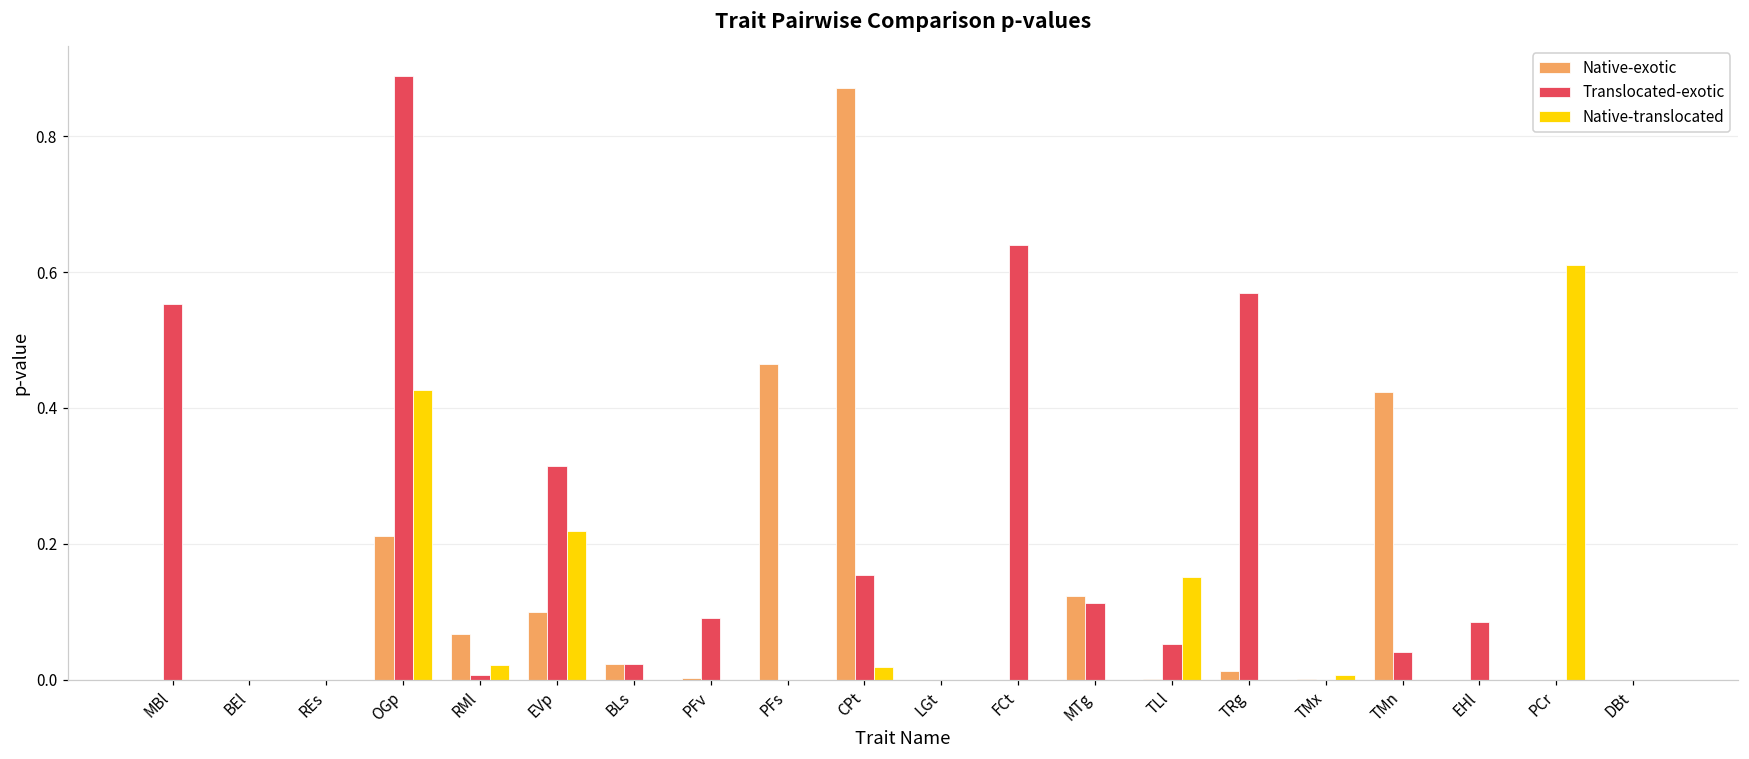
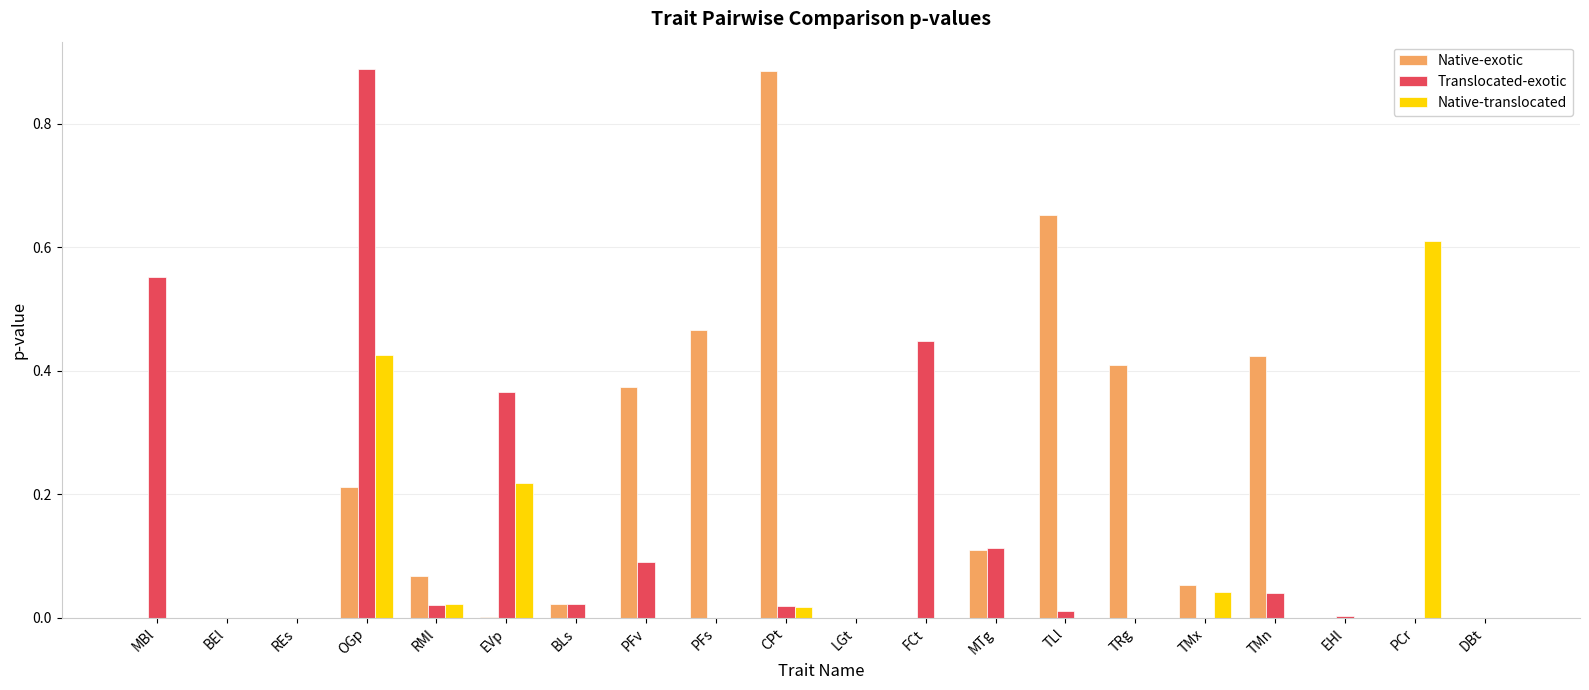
  {
    "Native-exotic": {
      "MBl": 0.00,
      "BEl": 0.00,
      "REs": 0.00,
      "OGp": 0.21,
      "RMl": 0.07,
-     "EVp": 0.10,
+     "EVp": 0.00,
      "BLs": 0.02,
-     "PFv": 0.00,
+     "PFv": 0.37,
      "PFs": 0.47,
-     "CPt": 0.87,
+     "CPt": 0.89,
      "LGt": 0.00,
      "FCt": 0.00,
-     "MTg": 0.12,
-     "TLl": 0.00,
-     "TRg": 0.01,
-     "TMx": 0.00,
+     "MTg": 0.11,
+     "TLl": 0.65,
+     "TRg": 0.41,
+     "TMx": 0.05,
      "TMn": 0.42,
      "EHl": 0.00,
      "PCr": 0.00,
      "DBt": 0.00
    },
    "Translocated-exotic": {
      "MBl": 0.55,
      "BEl": 0.00,
      "REs": 0.00,
      "OGp": 0.89,
-     "RMl": 0.01,
-     "EVp": 0.32,
+     "RMl": 0.02,
+     "EVp": 0.37,
      "BLs": 0.02,
      "PFv": 0.09,
      "PFs": 0.00,
-     "CPt": 0.15,
+     "CPt": 0.02,
      "LGt": 0.00,
-     "FCt": 0.64,
+     "FCt": 0.45,
      "MTg": 0.11,
-     "TLl": 0.05,
-     "TRg": 0.57,
+     "TLl": 0.01,
+     "TRg": 0.00,
      "TMx": 0.00,
      "TMn": 0.04,
-     "EHl": 0.08,
+     "EHl": 0.00,
      "PCr": 0.00,
      "DBt": 0.00
    },
    "Native-translocated": {
      "MBl": 0.00,
      "BEl": 0.00,
      "REs": 0.00,
      "OGp": 0.43,
      "RMl": 0.02,
      "EVp": 0.22,
      "BLs": 0.00,
      "PFv": 0.00,
      "PFs": 0.00,
      "CPt": 0.02,
      "LGt": 0.00,
      "FCt": 0.00,
      "MTg": 0.00,
-     "TLl": 0.15,
+     "TLl": 0.00,
      "TRg": 0.00,
-     "TMx": 0.01,
+     "TMx": 0.04,
      "TMn": 0.00,
      "EHl": 0.00,
      "PCr": 0.61,
      "DBt": 0.00
    }
  }
